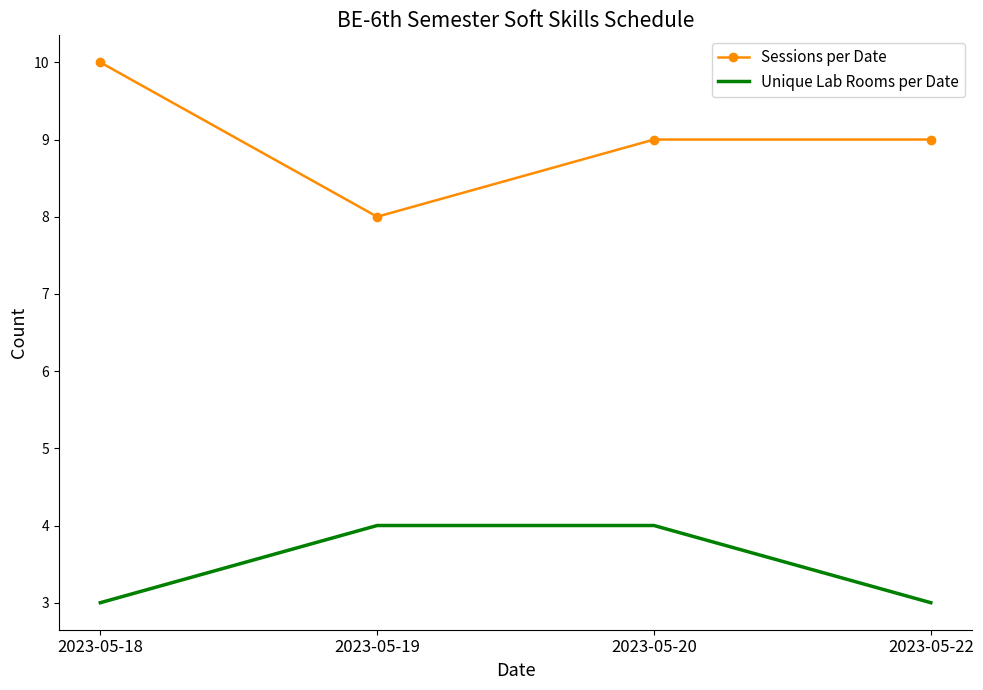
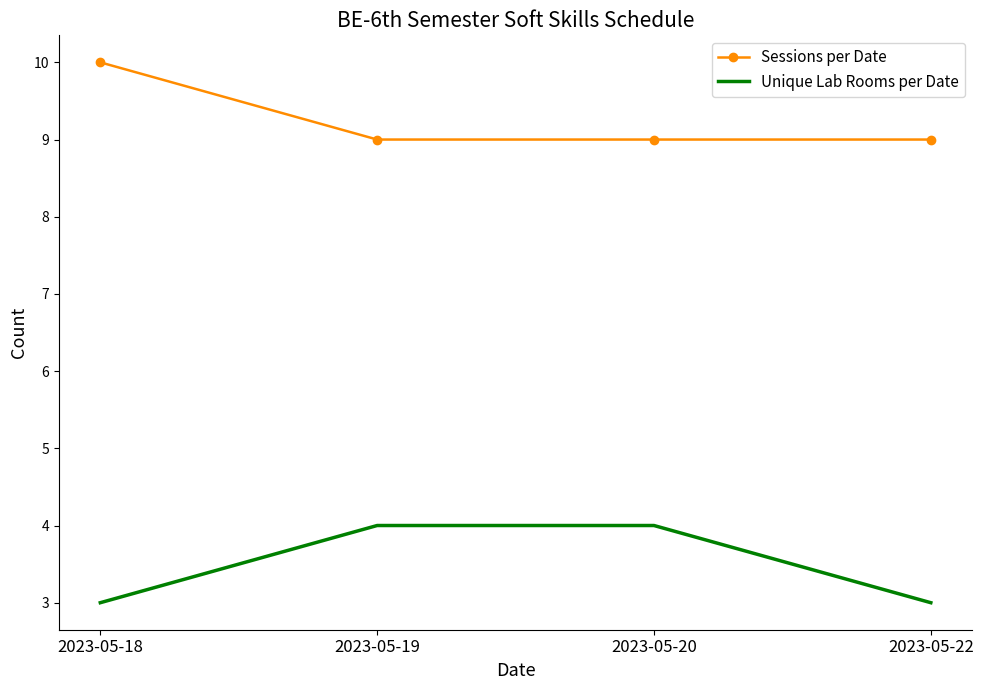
  {
    "Sessions per Date": {
      "2023-05-18": 10,
-     "2023-05-19": 8,
+     "2023-05-19": 9,
      "2023-05-20": 9,
      "2023-05-22": 9
    },
    "Unique Lab Rooms per Date": {
      "2023-05-18": 3,
      "2023-05-19": 4,
      "2023-05-20": 4,
      "2023-05-22": 3
    }
  }
